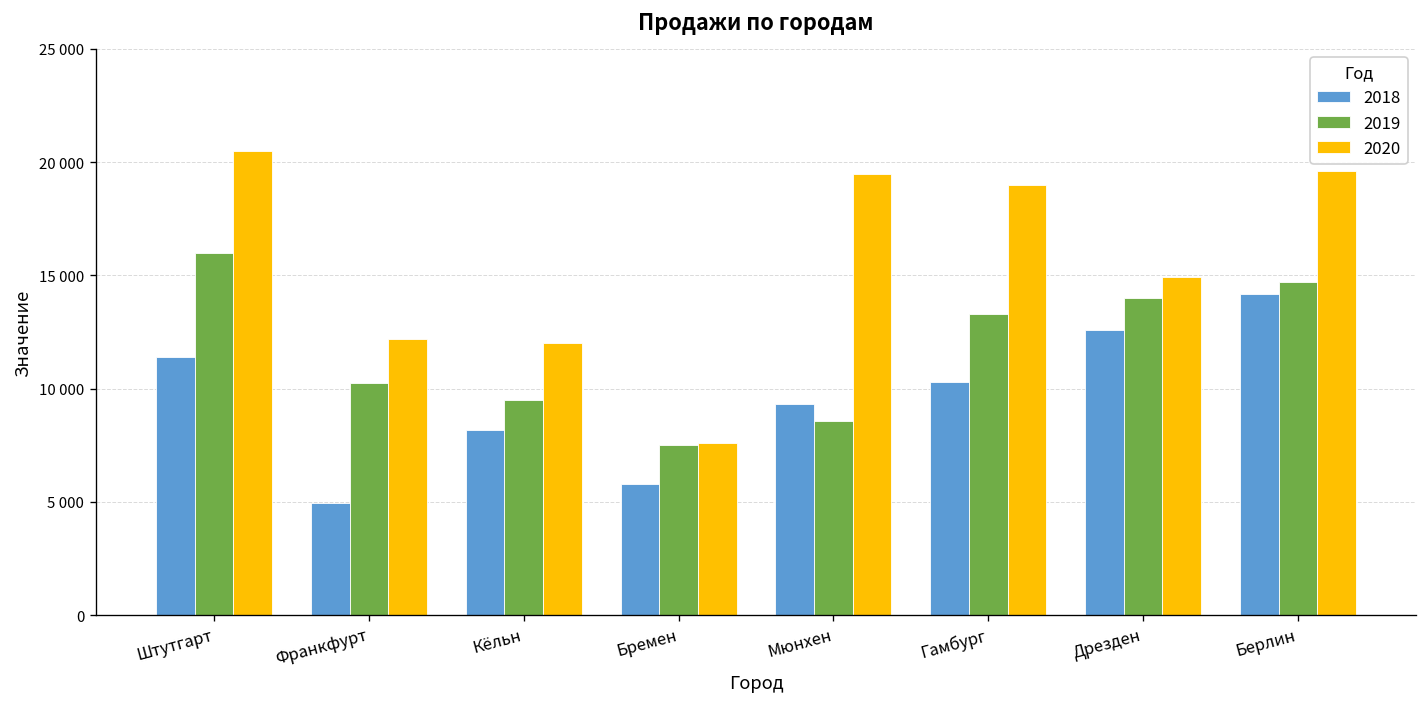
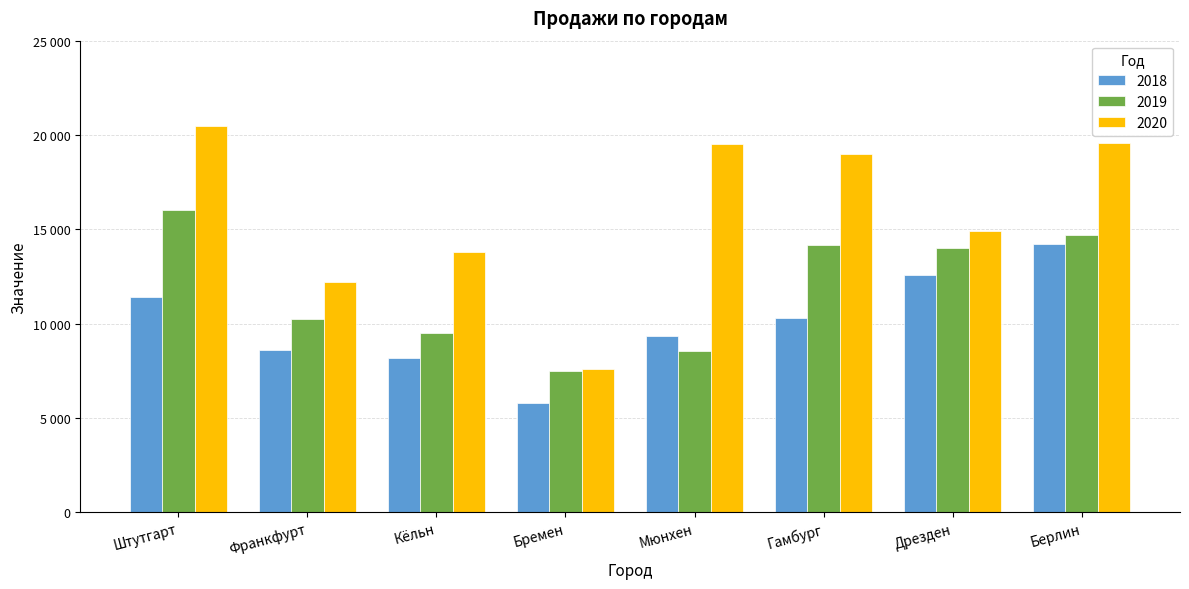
  {
    "2018": {
      "Штутгарт": 11400,
-     "Франкфурт": 5000,
+     "Франкфурт": 8600,
      "Кёльн": 8200,
      "Бремен": 5800,
      "Мюнхен": 9300,
      "Гамбург": 10300,
      "Дрезден": 12600,
      "Берлин": 14200
    },
    "2019": {
      "Штутгарт": 16000,
      "Франкфурт": 10300,
      "Кёльн": 9500,
      "Бремен": 7500,
      "Мюнхен": 8600,
-     "Гамбург": 13300,
+     "Гамбург": 14200,
      "Дрезден": 14000,
      "Берлин": 14700
    },
    "2020": {
      "Штутгарт": 20500,
      "Франкфурт": 12200,
-     "Кёльн": 12000,
+     "Кёльн": 13800,
      "Бремен": 7600,
      "Мюнхен": 19500,
      "Гамбург": 19000,
      "Дрезден": 14900,
      "Берлин": 19600
    }
  }
